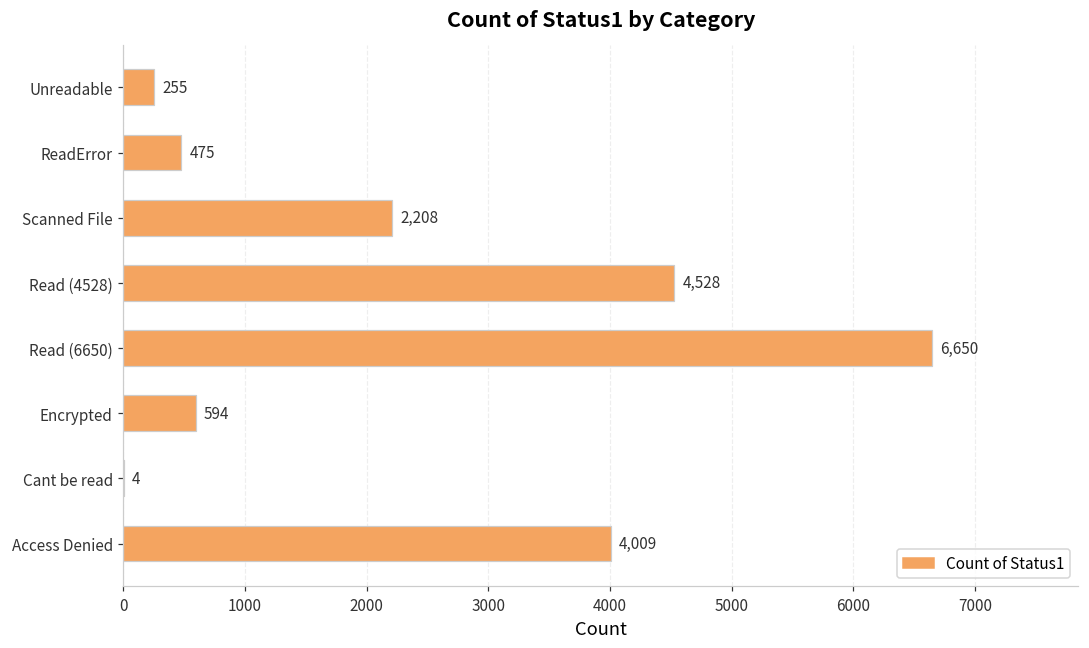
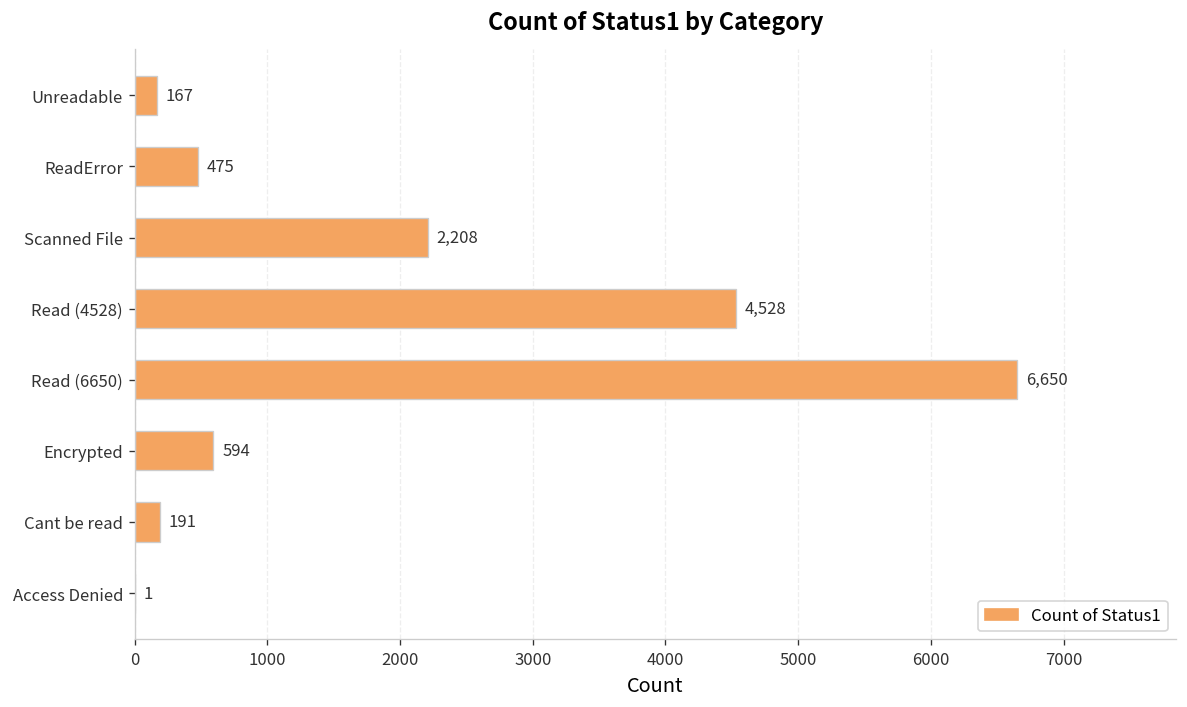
  {
-   "Unreadable": "255",
+   "Unreadable": "167",
    "ReadError": "475",
    "Scanned File": "2,208",
    "Read (4528)": "4,528",
    "Read (6650)": "6,650",
    "Encrypted": "594",
-   "Cant be read": "4",
-   "Access Denied": "4,009"
+   "Cant be read": "191",
+   "Access Denied": "1"
  }
